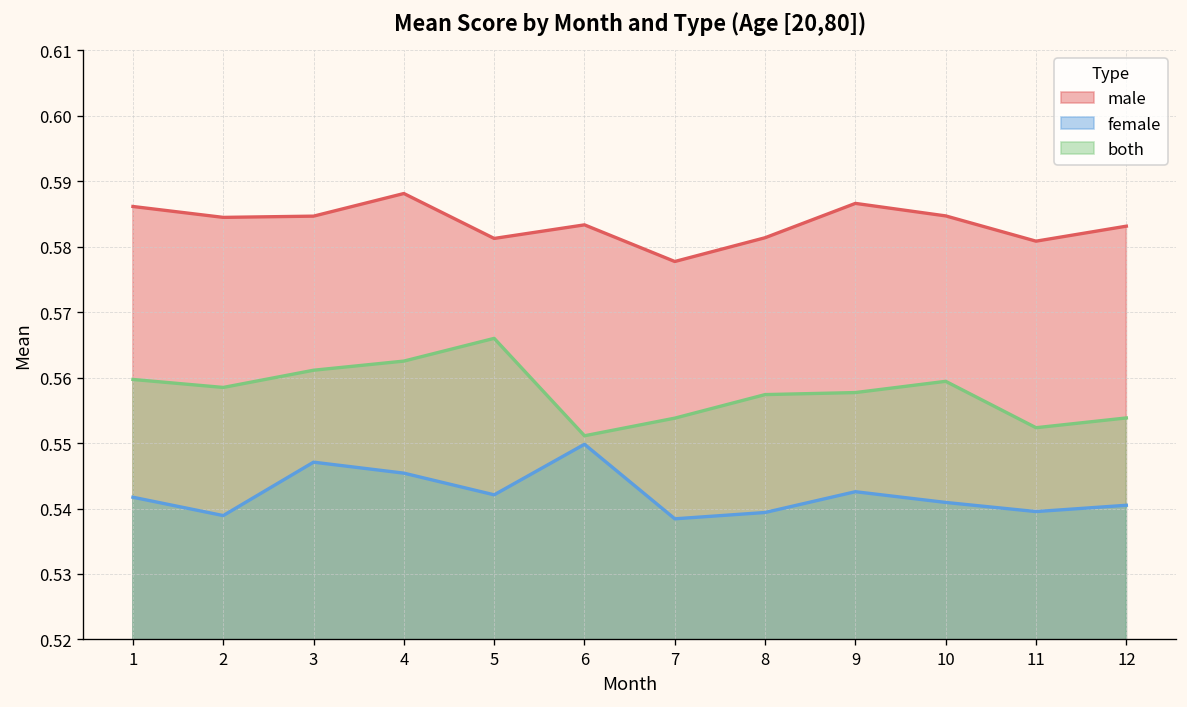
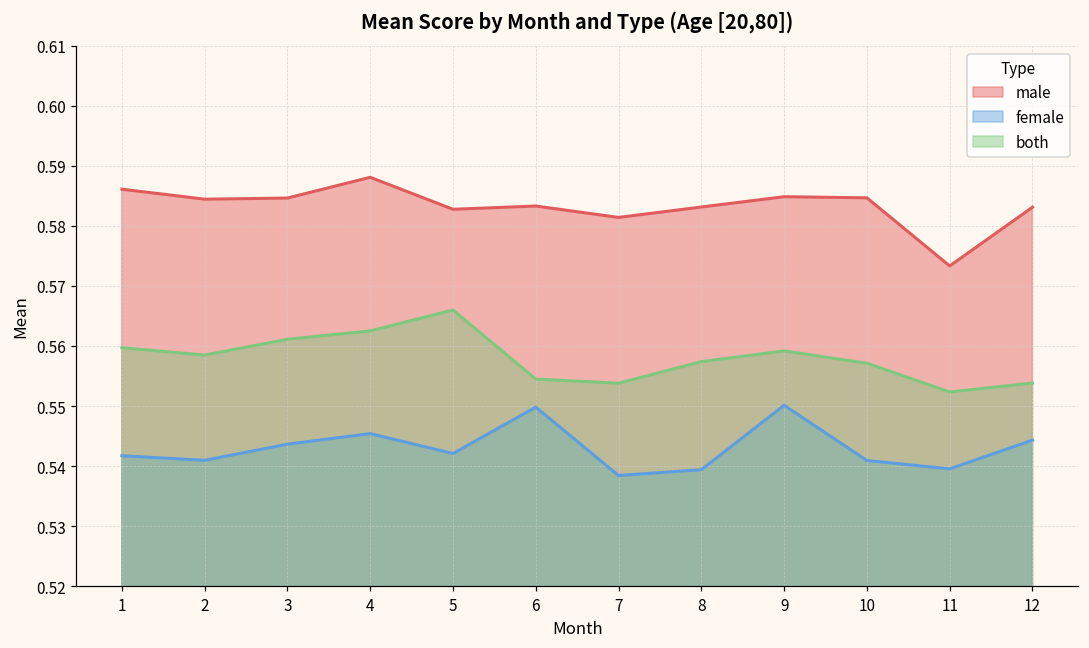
  {
    "male": {
      "1": 0.586,
      "2": 0.584,
      "3": 0.585,
      "4": 0.588,
-     "5": 0.581,
+     "5": 0.583,
      "6": 0.583,
-     "7": 0.578,
-     "8": 0.581,
-     "9": 0.587,
+     "7": 0.581,
+     "8": 0.583,
+     "9": 0.585,
      "10": 0.585,
-     "11": 0.581,
+     "11": 0.573,
      "12": 0.583
    },
    "female": {
      "1": 0.542,
-     "2": 0.539,
-     "3": 0.547,
+     "2": 0.541,
+     "3": 0.544,
      "4": 0.545,
      "5": 0.542,
      "6": 0.550,
      "7": 0.538,
      "8": 0.539,
-     "9": 0.543,
+     "9": 0.550,
      "10": 0.541,
      "11": 0.540,
-     "12": 0.540
+     "12": 0.544
    },
    "both": {
      "1": 0.560,
      "2": 0.558,
      "3": 0.561,
      "4": 0.563,
      "5": 0.566,
-     "6": 0.551,
+     "6": 0.554,
      "7": 0.554,
      "8": 0.557,
-     "9": 0.558,
-     "10": 0.559,
+     "9": 0.559,
+     "10": 0.557,
      "11": 0.552,
      "12": 0.554
    }
  }
